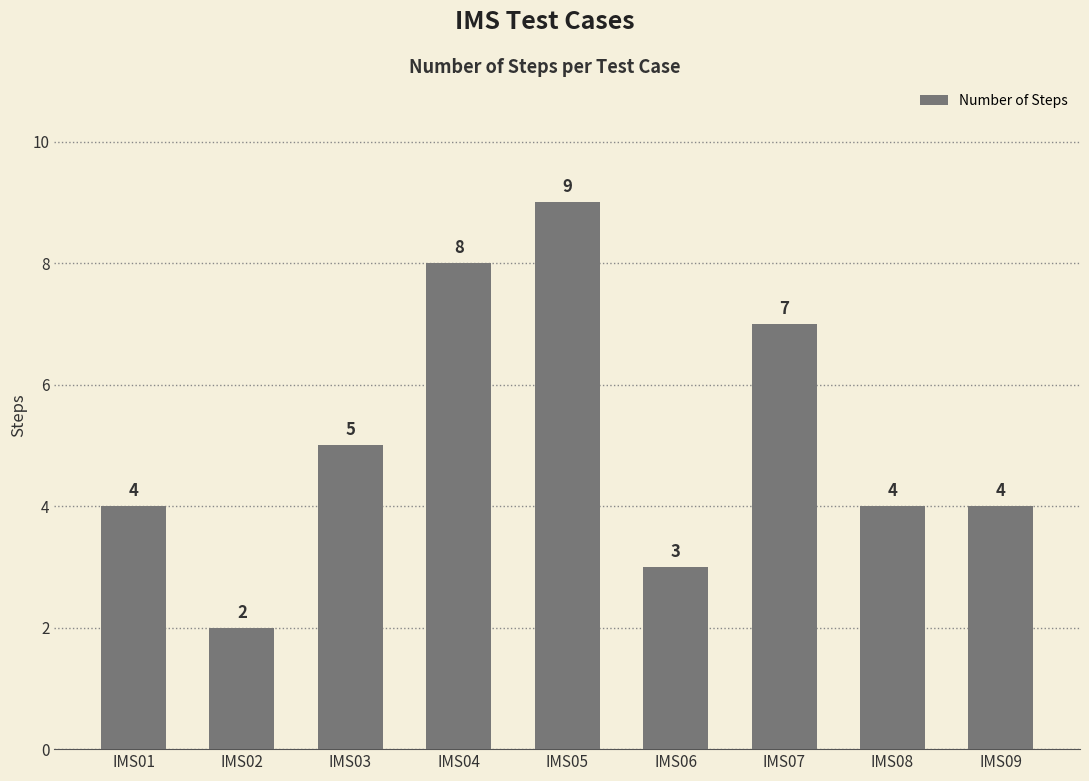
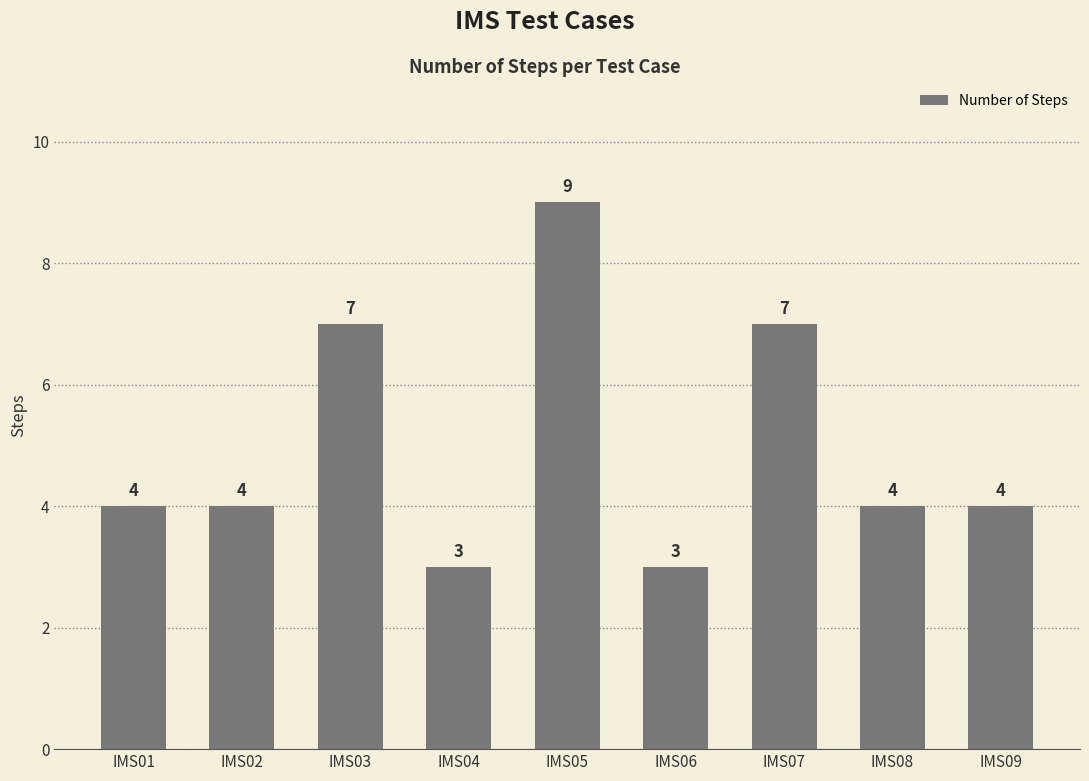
  {
    "IMS01": 4,
-   "IMS02": 2,
-   "IMS03": 5,
-   "IMS04": 8,
+   "IMS02": 4,
+   "IMS03": 7,
+   "IMS04": 3,
    "IMS05": 9,
    "IMS06": 3,
    "IMS07": 7,
    "IMS08": 4,
    "IMS09": 4
  }
